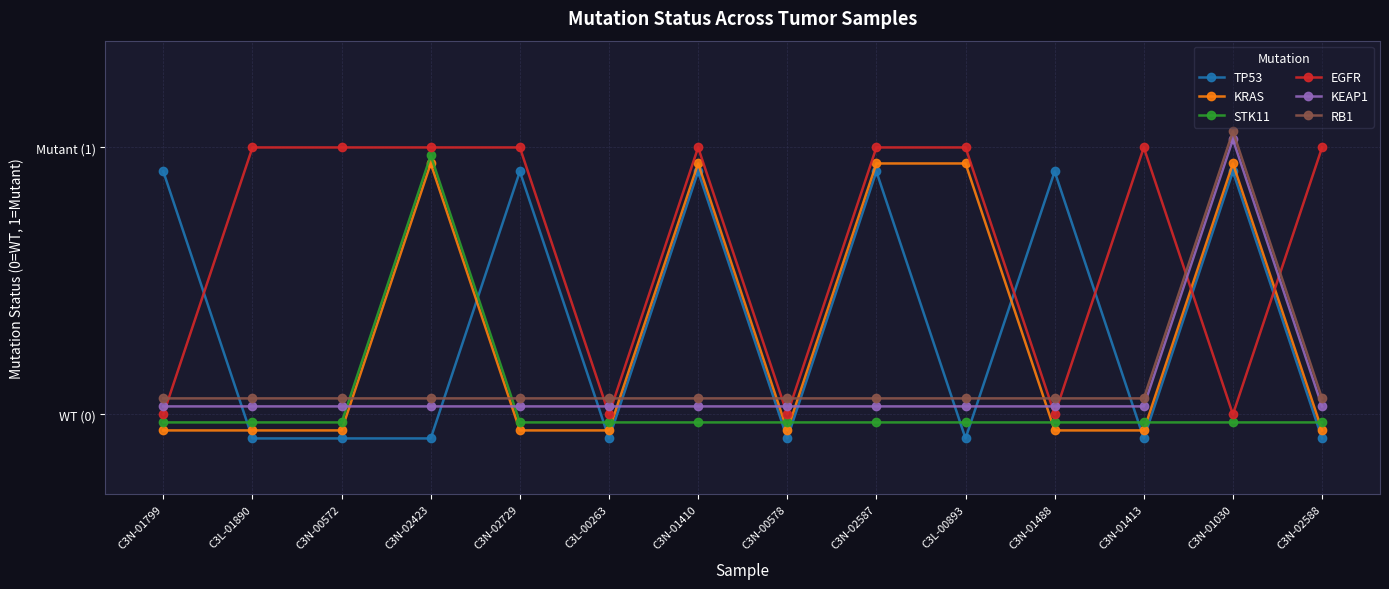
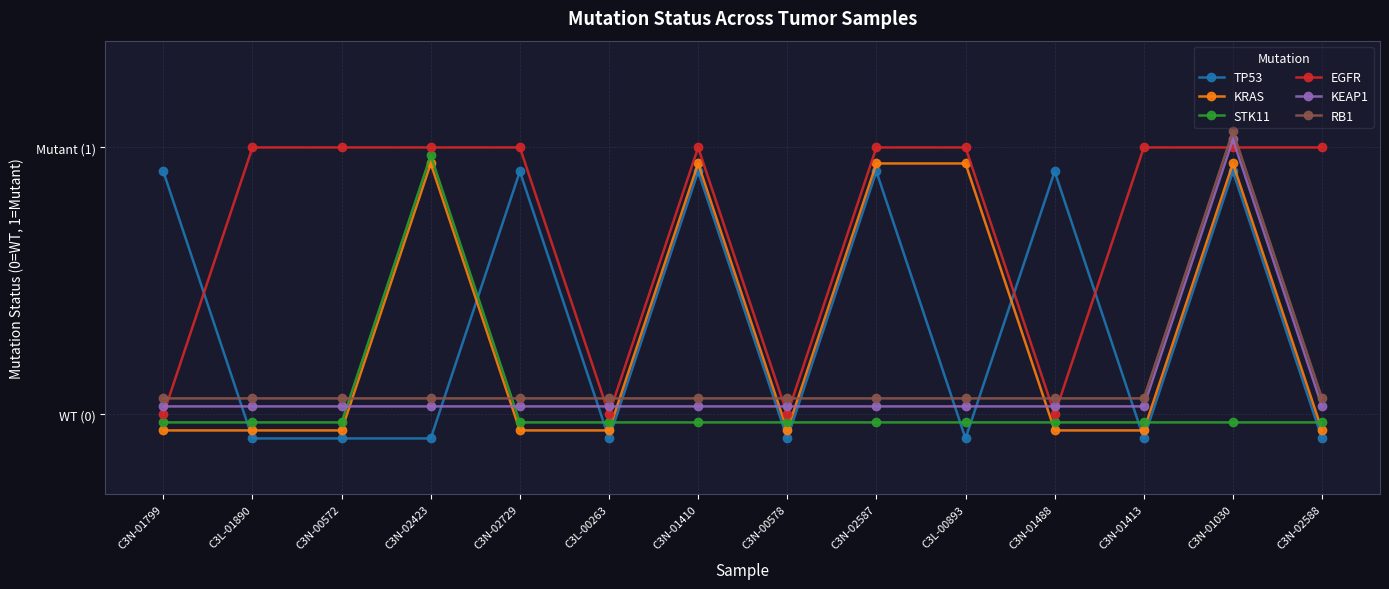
  {
    "TP53": {
      "C3N-01799": "Mutant (0.91)",
      "C3L-01890": "Mutant (-0.09)",
      "C3N-00572": "Mutant (-0.09)",
      "C3N-02423": "Mutant (-0.09)",
      "C3N-02729": "Mutant (0.91)",
      "C3L-00263": "Mutant (-0.09)",
      "C3N-01410": "Mutant (0.91)",
      "C3N-00578": "Mutant (-0.09)",
      "C3N-02587": "Mutant (0.91)",
      "C3L-00893": "Mutant (-0.09)",
      "C3N-01488": "Mutant (0.91)",
      "C3N-01413": "Mutant (-0.09)",
      "C3N-01030": "Mutant (0.91)",
      "C3N-02588": "Mutant (-0.09)"
    },
    "KRAS": {
      "C3N-01799": "Mutant (-0.06)",
      "C3L-01890": "Mutant (-0.06)",
      "C3N-00572": "Mutant (-0.06)",
      "C3N-02423": "Mutant (0.94)",
      "C3N-02729": "Mutant (-0.06)",
      "C3L-00263": "Mutant (-0.06)",
      "C3N-01410": "Mutant (0.94)",
      "C3N-00578": "Mutant (-0.06)",
      "C3N-02587": "Mutant (0.94)",
      "C3L-00893": "Mutant (0.94)",
      "C3N-01488": "Mutant (-0.06)",
      "C3N-01413": "Mutant (-0.06)",
      "C3N-01030": "Mutant (0.94)",
      "C3N-02588": "Mutant (-0.06)"
    },
    "STK11": {
      "C3N-01799": "Mutant (-0.03)",
      "C3L-01890": "Mutant (-0.03)",
      "C3N-00572": "Mutant (-0.03)",
      "C3N-02423": "Mutant (0.97)",
      "C3N-02729": "Mutant (-0.03)",
      "C3L-00263": "Mutant (-0.03)",
      "C3N-01410": "Mutant (-0.03)",
      "C3N-00578": "Mutant (-0.03)",
      "C3N-02587": "Mutant (-0.03)",
      "C3L-00893": "Mutant (-0.03)",
      "C3N-01488": "Mutant (-0.03)",
      "C3N-01413": "Mutant (-0.03)",
      "C3N-01030": "Mutant (-0.03)",
      "C3N-02588": "Mutant (-0.03)"
    },
    "EGFR": {
      "C3N-01799": "Mutant (0)",
      "C3L-01890": "Mutant (1)",
      "C3N-00572": "Mutant (1)",
      "C3N-02423": "Mutant (1)",
      "C3N-02729": "Mutant (1)",
      "C3L-00263": "Mutant (0)",
      "C3N-01410": "Mutant (1)",
      "C3N-00578": "Mutant (0)",
      "C3N-02587": "Mutant (1)",
      "C3L-00893": "Mutant (1)",
      "C3N-01488": "Mutant (0)",
      "C3N-01413": "Mutant (1)",
-     "C3N-01030": "Mutant (0)",
+     "C3N-01030": "Mutant (1)",
      "C3N-02588": "Mutant (1)"
    },
    "KEAP1": {
      "C3N-01799": "Mutant (0.03)",
      "C3L-01890": "Mutant (0.03)",
      "C3N-00572": "Mutant (0.03)",
      "C3N-02423": "Mutant (0.03)",
      "C3N-02729": "Mutant (0.03)",
      "C3L-00263": "Mutant (0.03)",
      "C3N-01410": "Mutant (0.03)",
      "C3N-00578": "Mutant (0.03)",
      "C3N-02587": "Mutant (0.03)",
      "C3L-00893": "Mutant (0.03)",
      "C3N-01488": "Mutant (0.03)",
      "C3N-01413": "Mutant (0.03)",
      "C3N-01030": "Mutant (1.03)",
      "C3N-02588": "Mutant (0.03)"
    },
    "RB1": {
      "C3N-01799": "Mutant (0.06)",
      "C3L-01890": "Mutant (0.06)",
      "C3N-00572": "Mutant (0.06)",
      "C3N-02423": "Mutant (0.06)",
      "C3N-02729": "Mutant (0.06)",
      "C3L-00263": "Mutant (0.06)",
      "C3N-01410": "Mutant (0.06)",
      "C3N-00578": "Mutant (0.06)",
      "C3N-02587": "Mutant (0.06)",
      "C3L-00893": "Mutant (0.06)",
      "C3N-01488": "Mutant (0.06)",
      "C3N-01413": "Mutant (0.06)",
      "C3N-01030": "Mutant (1.06)",
      "C3N-02588": "Mutant (0.06)"
    }
  }
